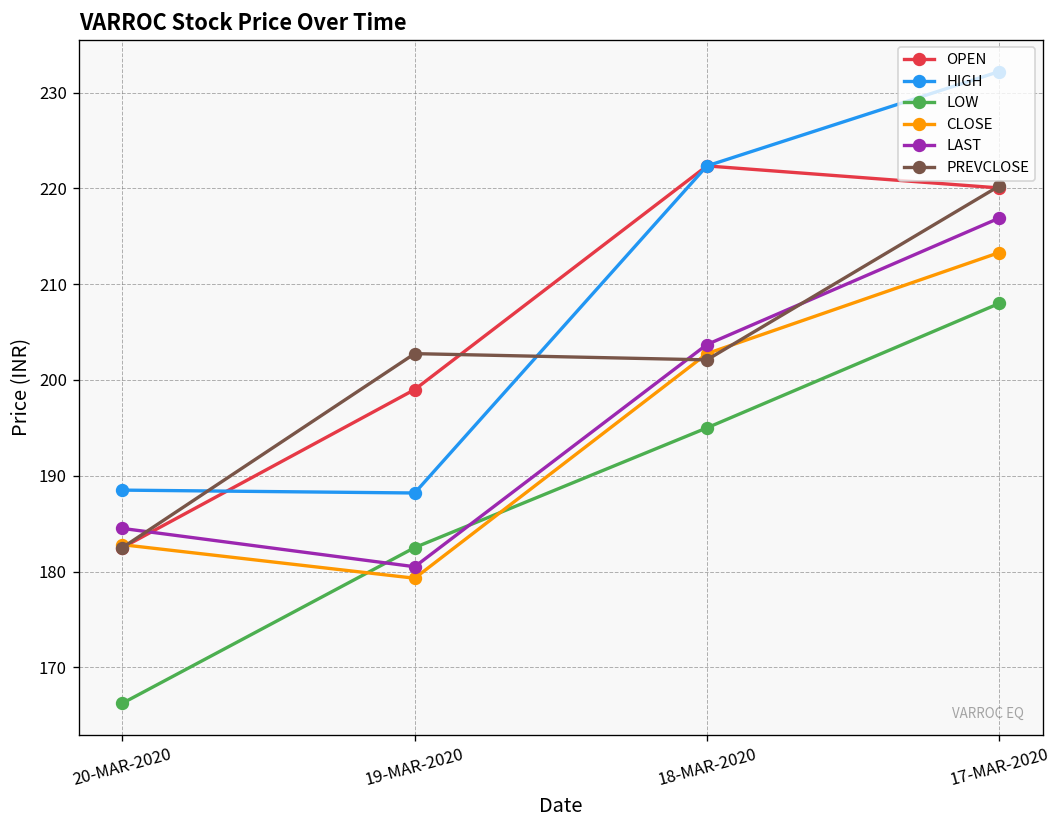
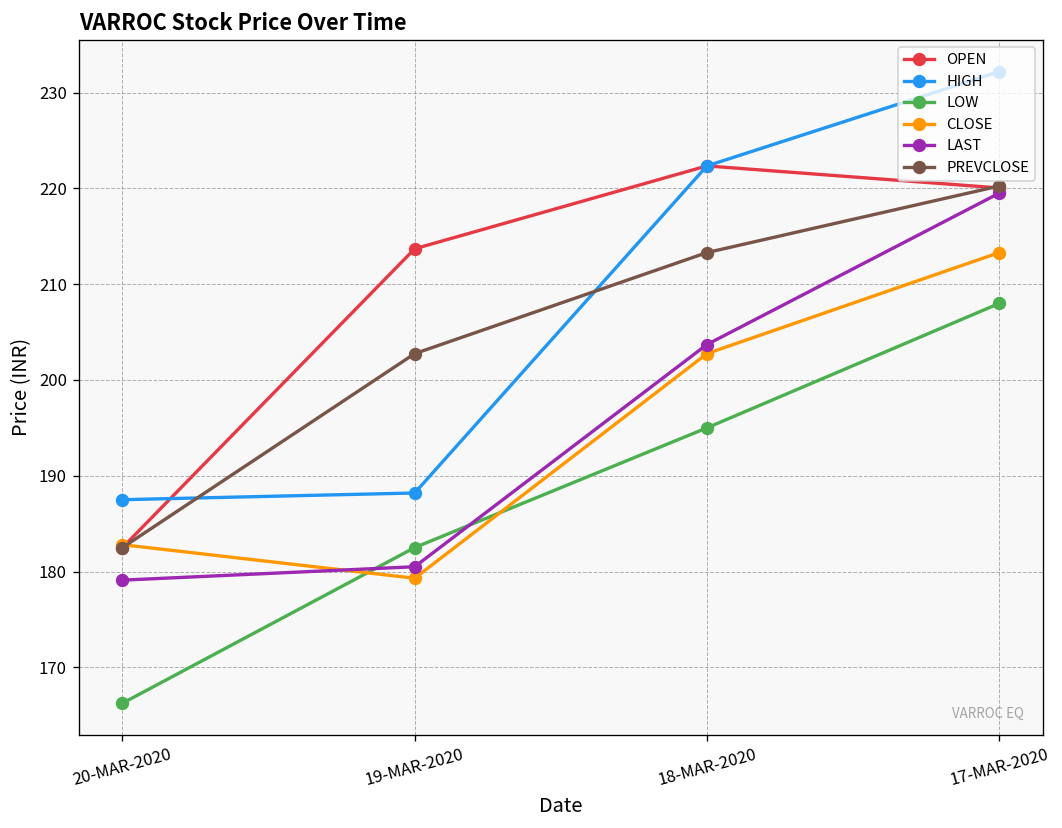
  {
    "OPEN": {
-     "19-MAR-2020": 199
+     "19-MAR-2020": 214
    },
    "HIGH": {
-     "20-MAR-2020": 189,
+     "20-MAR-2020": 188,
      "19-MAR-2020": 188
    },
    "LOW": {
      "20-MAR-2020": 166,
      "19-MAR-2020": 183,
      "18-MAR-2020": 195,
      "17-MAR-2020": 208
    },
    "CLOSE": {
      "19-MAR-2020": 179,
      "18-MAR-2020": 203,
      "17-MAR-2020": 213
    },
    "LAST": {
-     "20-MAR-2020": 185,
+     "20-MAR-2020": 179,
      "19-MAR-2020": 181,
      "18-MAR-2020": 204,
-     "17-MAR-2020": 217
+     "17-MAR-2020": 220
    },
    "PREVCLOSE": {
      "19-MAR-2020": 203,
-     "18-MAR-2020": 202
+     "18-MAR-2020": 213
    }
  }
